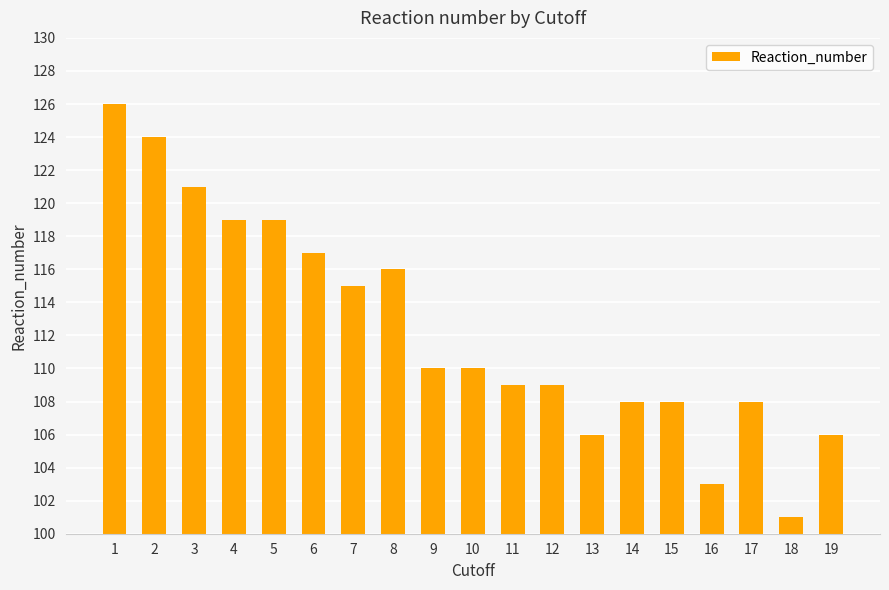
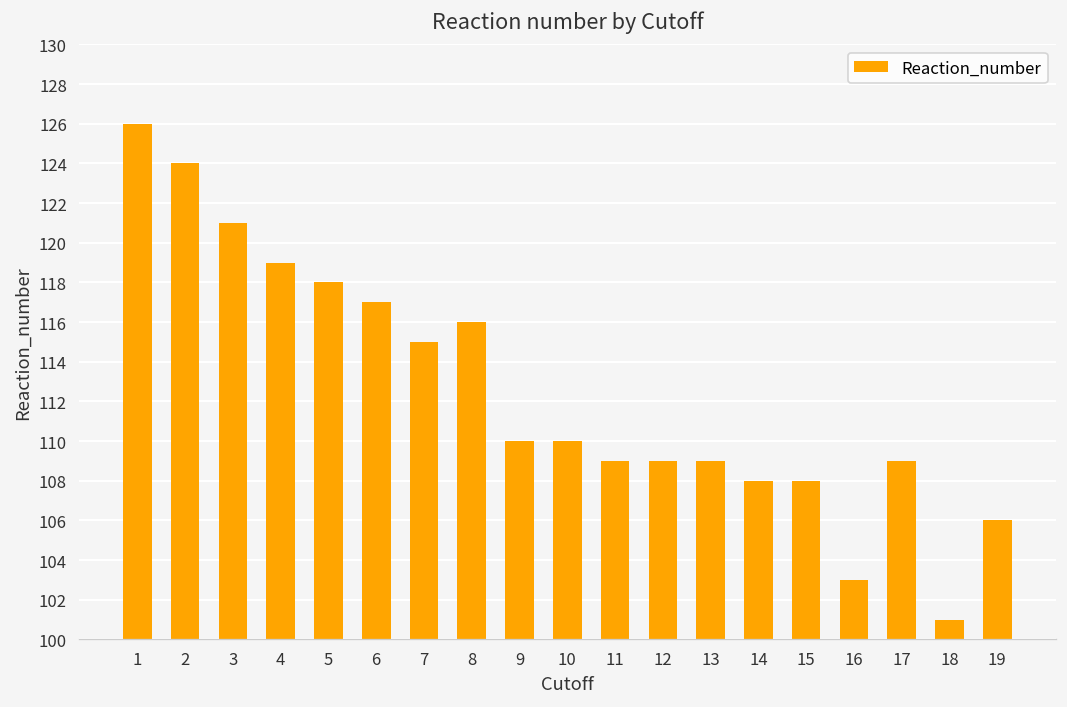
  {
    "1": 126,
    "2": 124,
    "3": 121,
    "4": 119,
-   "5": 119,
+   "5": 118,
    "6": 117,
    "7": 115,
    "8": 116,
    "9": 110,
    "10": 110,
    "11": 109,
    "12": 109,
-   "13": 106,
+   "13": 109,
    "14": 108,
    "15": 108,
    "16": 103,
-   "17": 108,
+   "17": 109,
    "18": 101,
    "19": 106
  }
